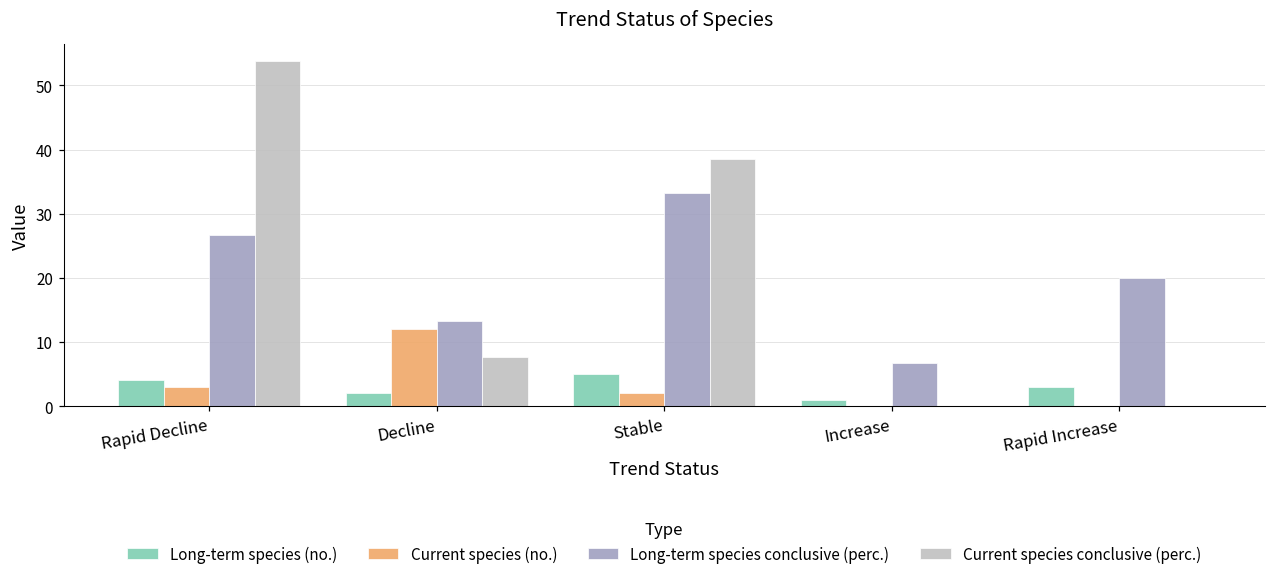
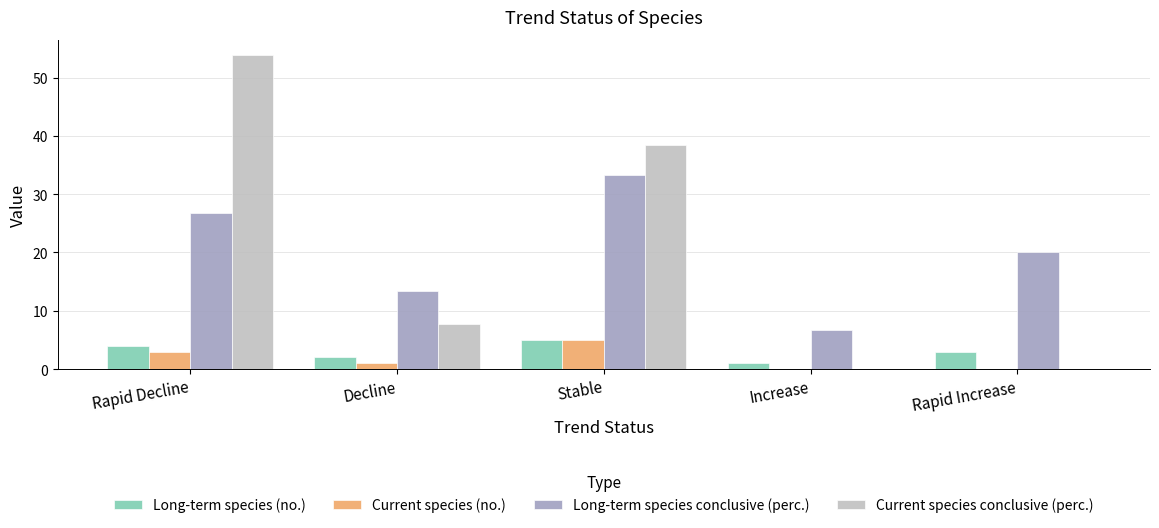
  {
    "Current species (no.)": {
      "Rapid Decline": 3,
-     "Decline": 12,
-     "Stable": 2,
+     "Decline": 1,
+     "Stable": 5,
      "Increase": 0,
      "Rapid Increase": 0
    }
  }
